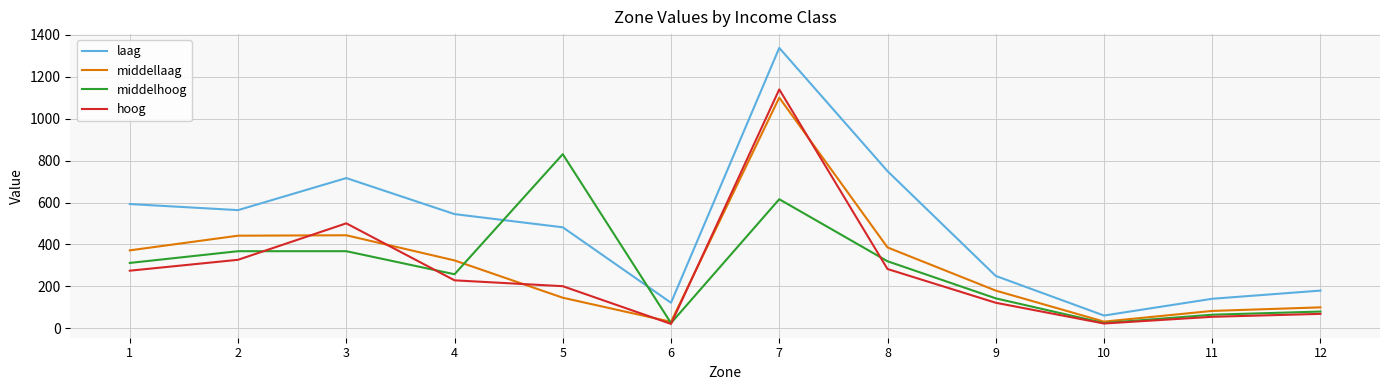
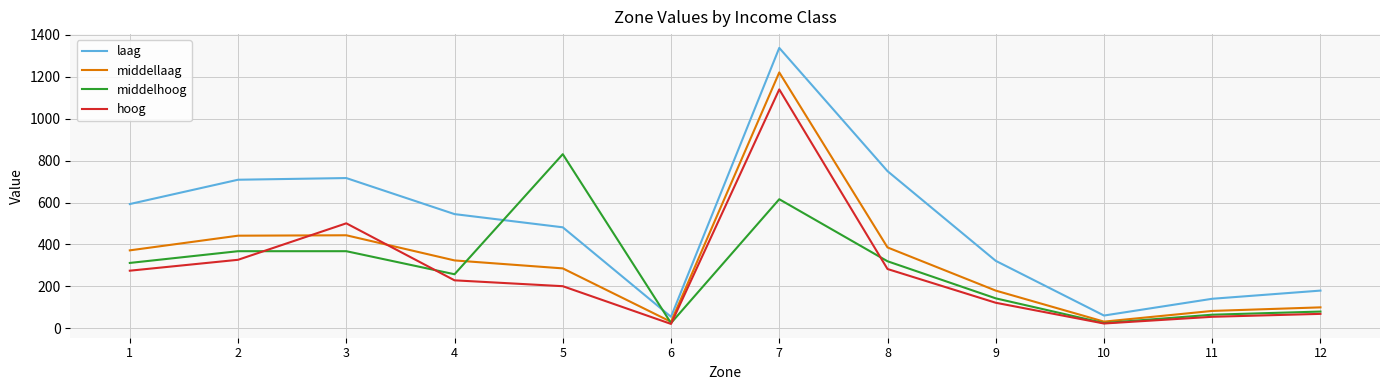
  {
    "laag": {
      "1": 590,
-     "2": 560,
+     "2": 710,
      "3": 720,
      "4": 550,
      "5": 480,
-     "6": 120,
+     "6": 60,
      "7": 1340,
      "8": 750,
-     "9": 250,
+     "9": 320,
      "10": 60,
      "11": 140,
      "12": 180
    },
    "middellaag": {
      "1": 370,
      "2": 440,
      "3": 440,
      "4": 320,
-     "5": 150,
-     "7": 1100,
+     "5": 290,
+     "7": 1220,
      "8": 390,
      "9": 180,
      "11": 80,
      "12": 100
    },
    "middelhoog": {
      "1": 310,
      "2": 370,
      "3": 370,
      "4": 260,
      "5": 830,
      "7": 620,
      "8": 320,
      "9": 140
    },
    "hoog": {
      "1": 280,
      "2": 330,
      "3": 500,
      "4": 230,
      "5": 200,
      "7": 1140,
      "8": 280,
      "9": 120
    }
  }
